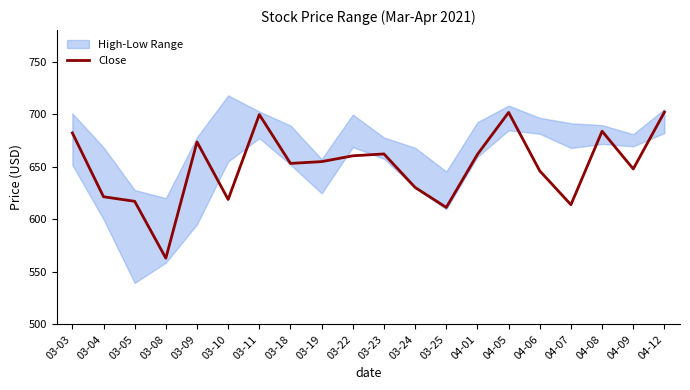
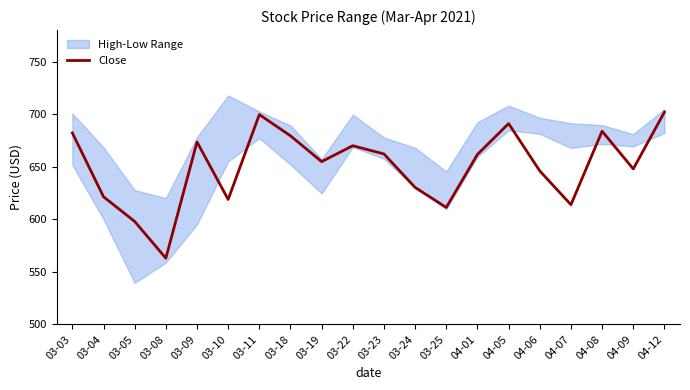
  {
    "Close": {
      "03-03": 682,
      "03-04": 621,
-     "03-05": 617,
+     "03-05": 598,
      "03-08": 563,
      "03-09": 674,
      "03-10": 619,
      "03-11": 700,
-     "03-18": 653,
-     "03-22": 660,
+     "03-18": 679,
+     "03-22": 670,
      "03-23": 662,
      "03-24": 630,
      "03-25": 611,
      "04-01": 662,
-     "04-05": 702,
+     "04-05": 691,
      "04-06": 646,
      "04-07": 614,
      "04-08": 684,
      "04-09": 648,
      "04-12": 702
    }
  }
